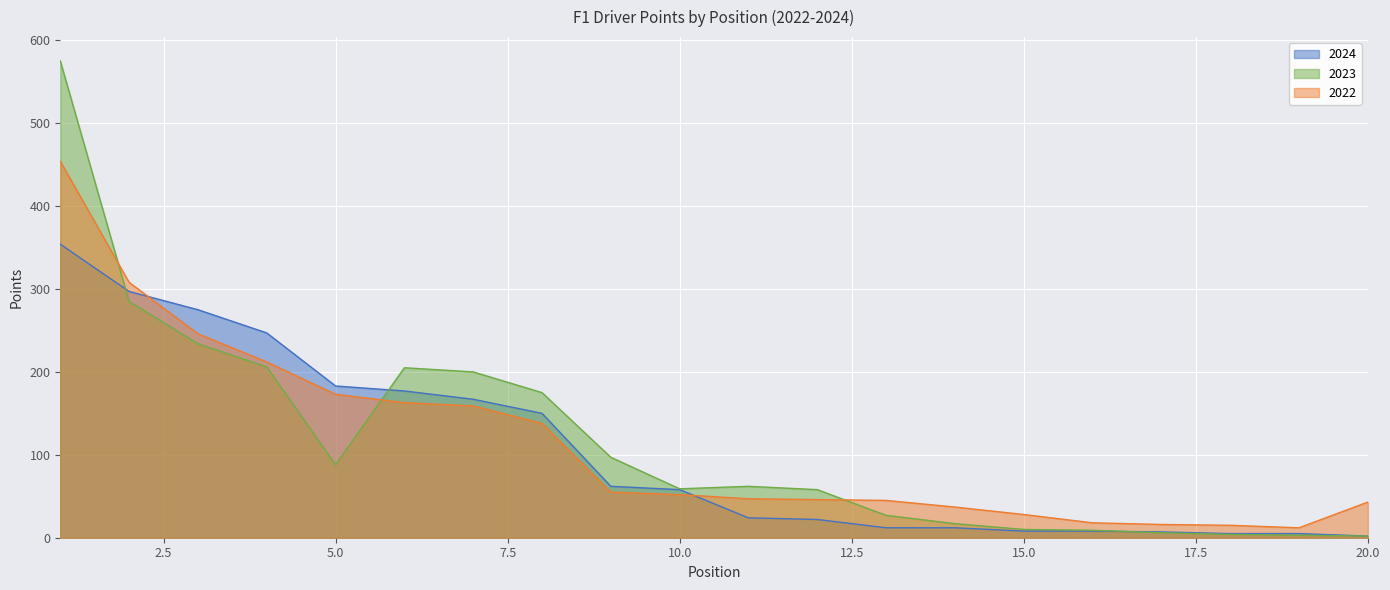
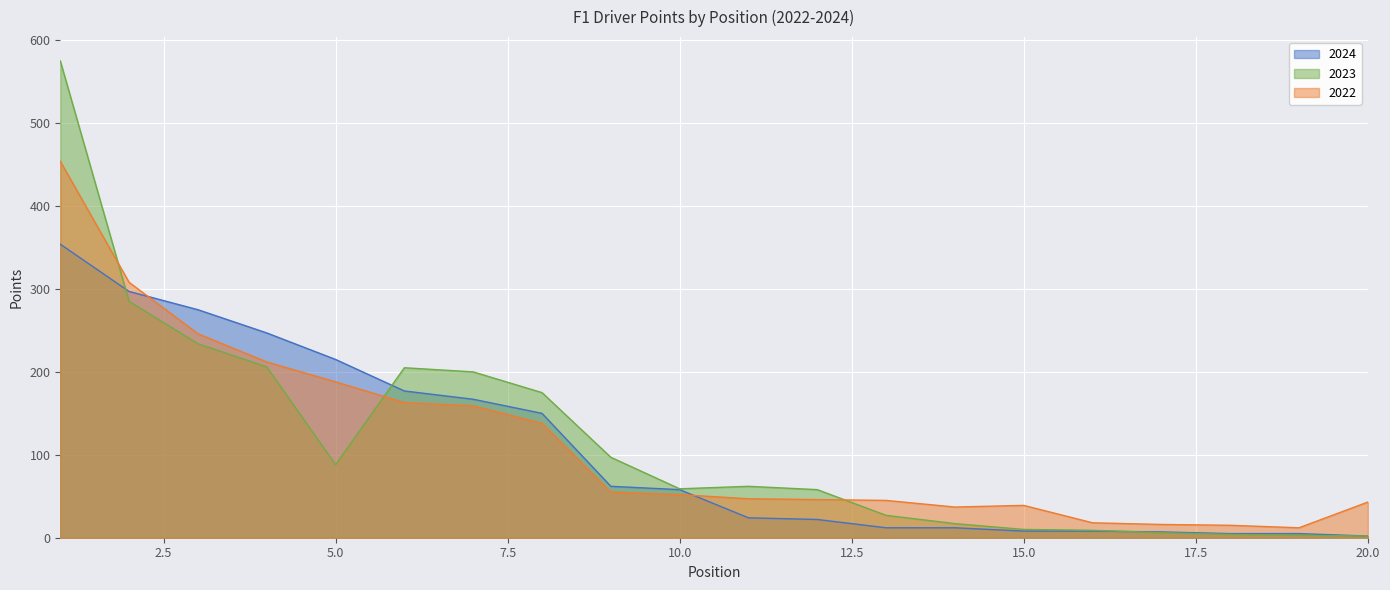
  {
    "2024": {
-     "5.0": 180
+     "5.0": 220
    },
    "2023": {
      "5.0": 90
    },
    "2022": {
-     "5.0": 170,
+     "5.0": 190,
      "10.0": 50,
-     "15.0": 30,
+     "15.0": 40,
      "20.0": 40
    }
  }
